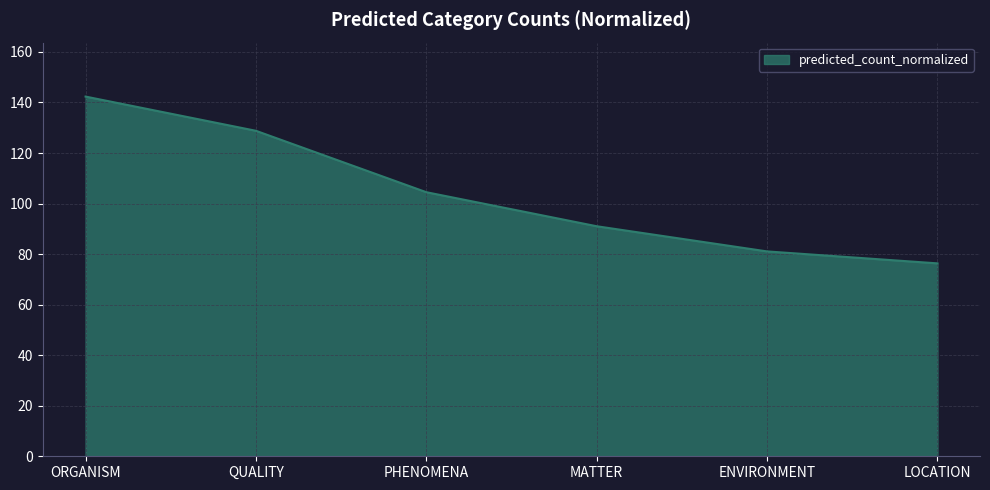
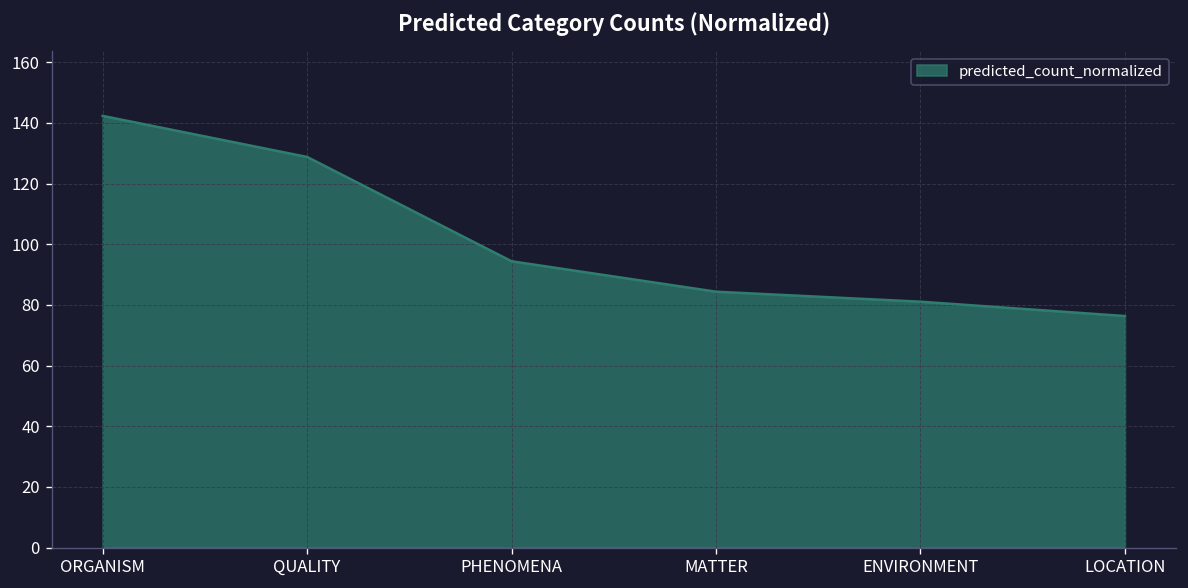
  {
    "ORGANISM": 142,
    "QUALITY": 129,
-   "PHENOMENA": 105,
-   "MATTER": 91,
+   "PHENOMENA": 94,
+   "MATTER": 84,
    "ENVIRONMENT": 81,
    "LOCATION": 76
  }
